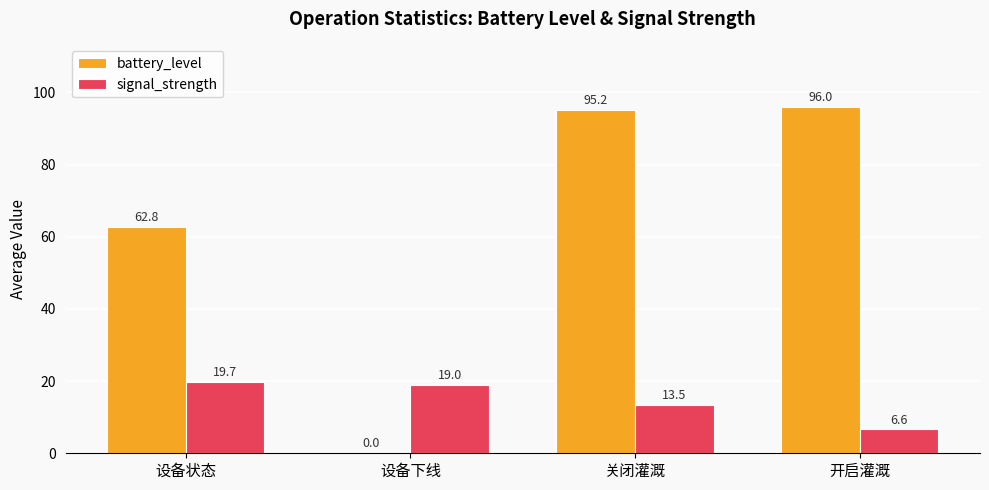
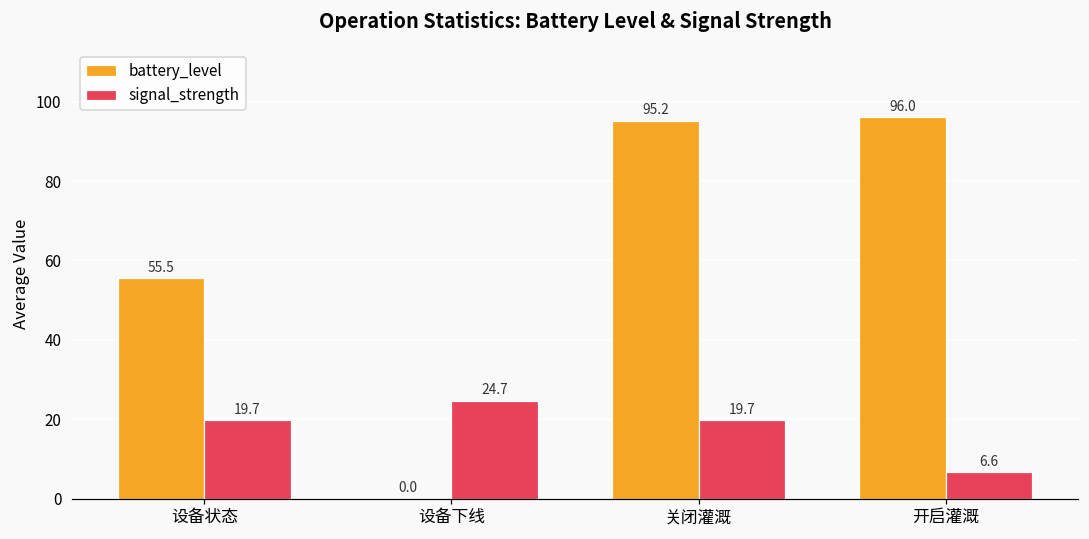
  {
    "battery_level": {
-     "设备状态": 62.8,
+     "设备状态": 55.5,
      "设备下线": 0.0,
      "关闭灌溉": 95.2,
      "开启灌溉": 96.0
    },
    "signal_strength": {
      "设备状态": 19.7,
-     "设备下线": 19.0,
-     "关闭灌溉": 13.5,
+     "设备下线": 24.7,
+     "关闭灌溉": 19.7,
      "开启灌溉": 6.6
    }
  }
